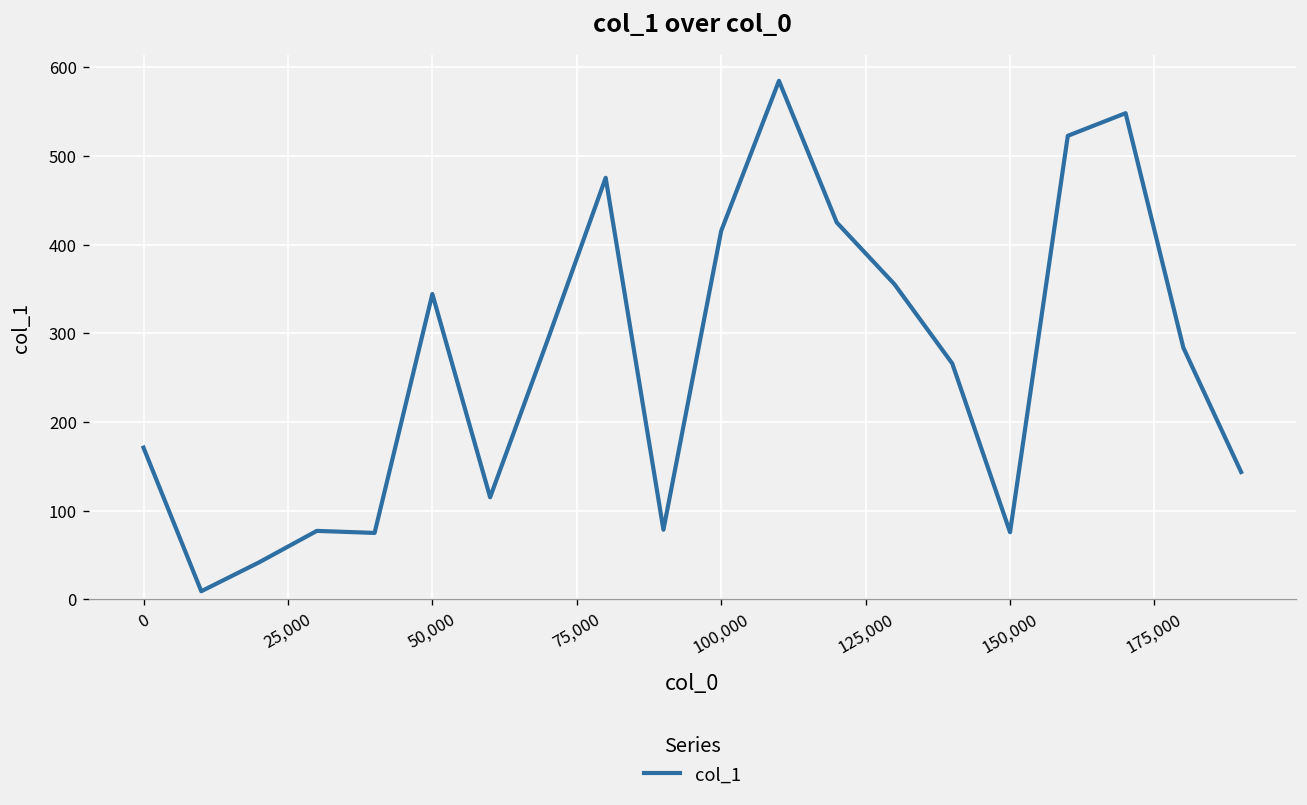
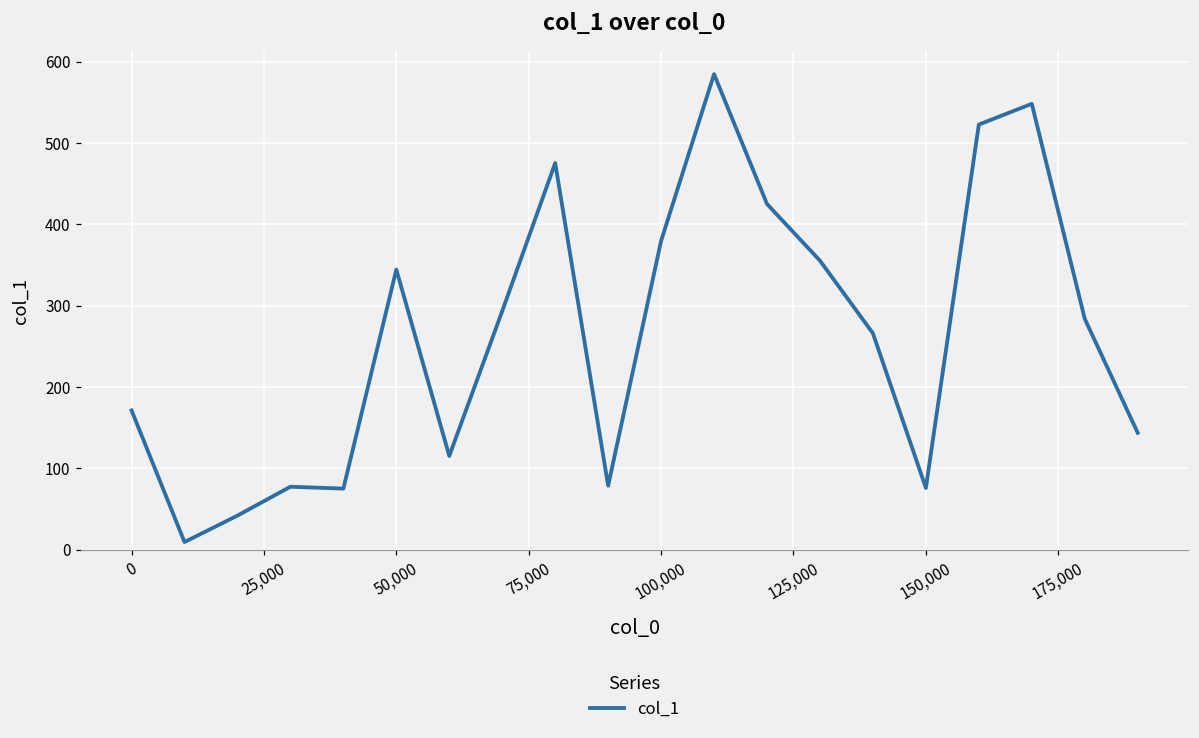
  {
    "0": 170,
    "50,000": 340,
-   "100,000": 420,
+   "100,000": 380,
    "150,000": 80
  }
